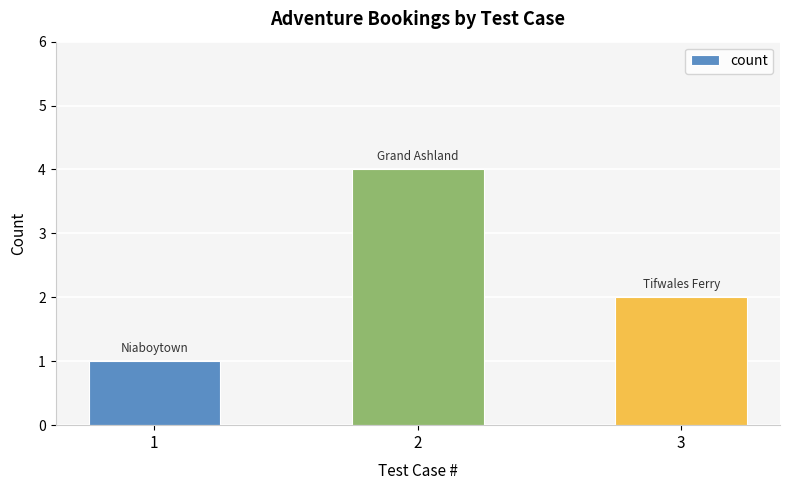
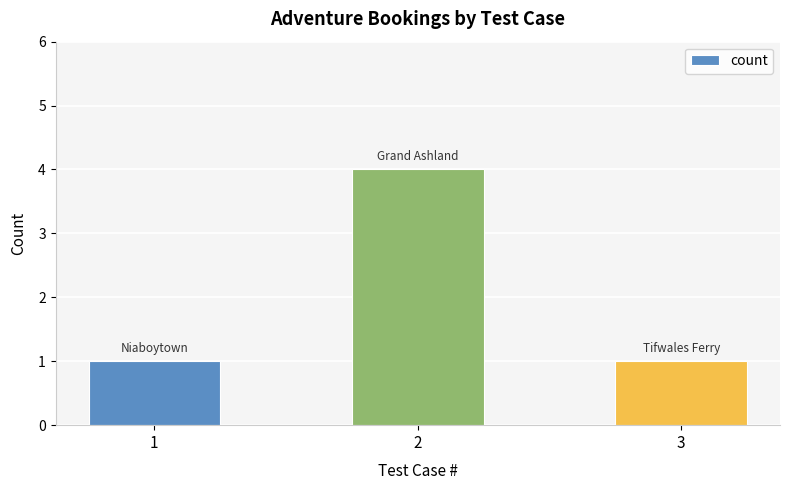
  {
    "1": 1,
    "2": 4,
-   "3": 2
+   "3": 1
  }
